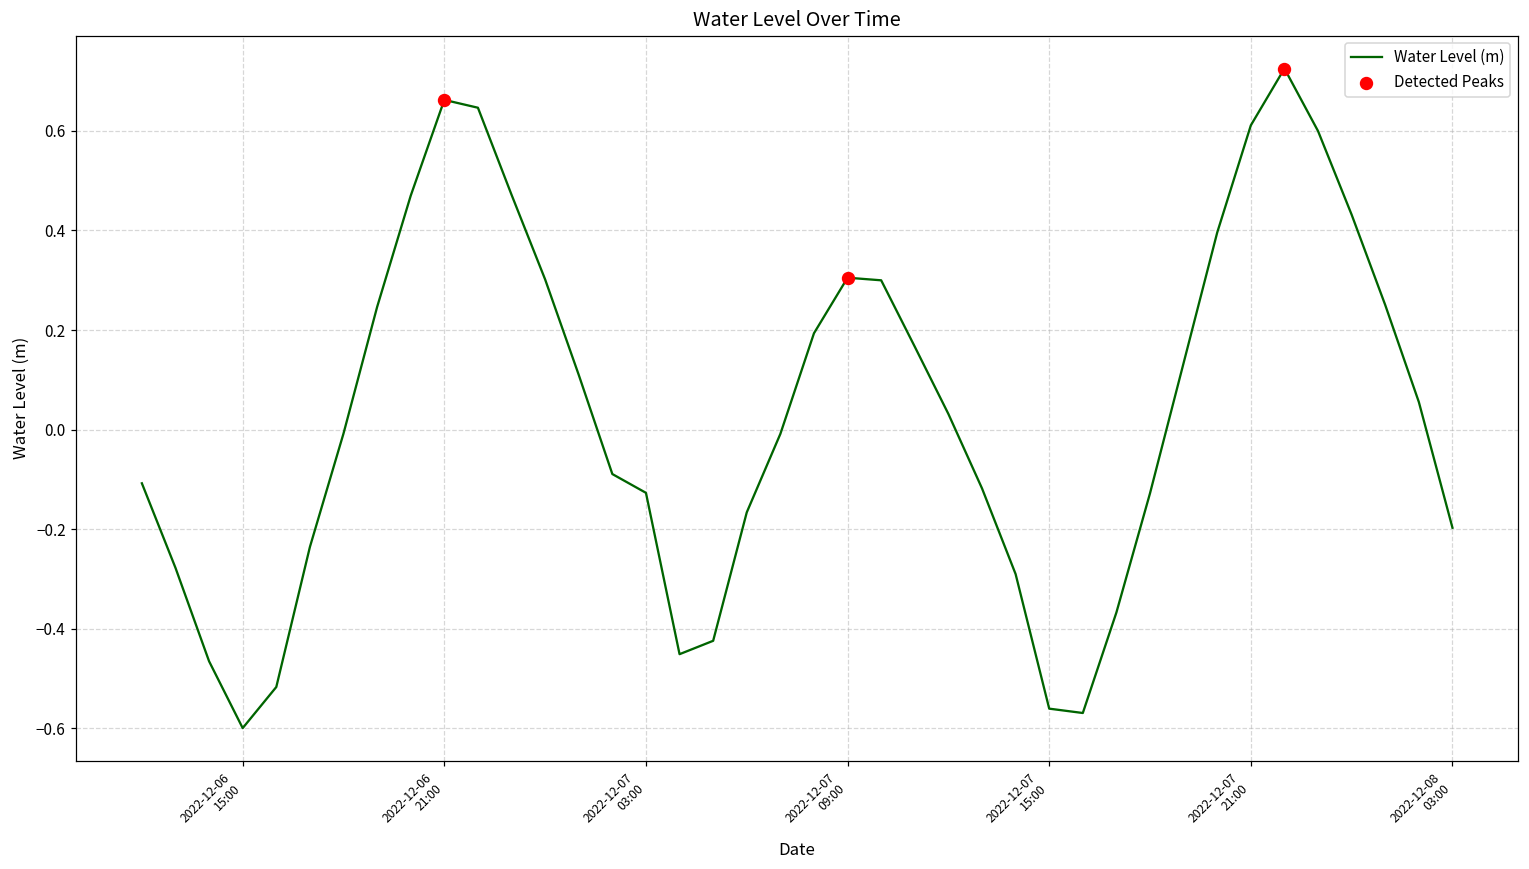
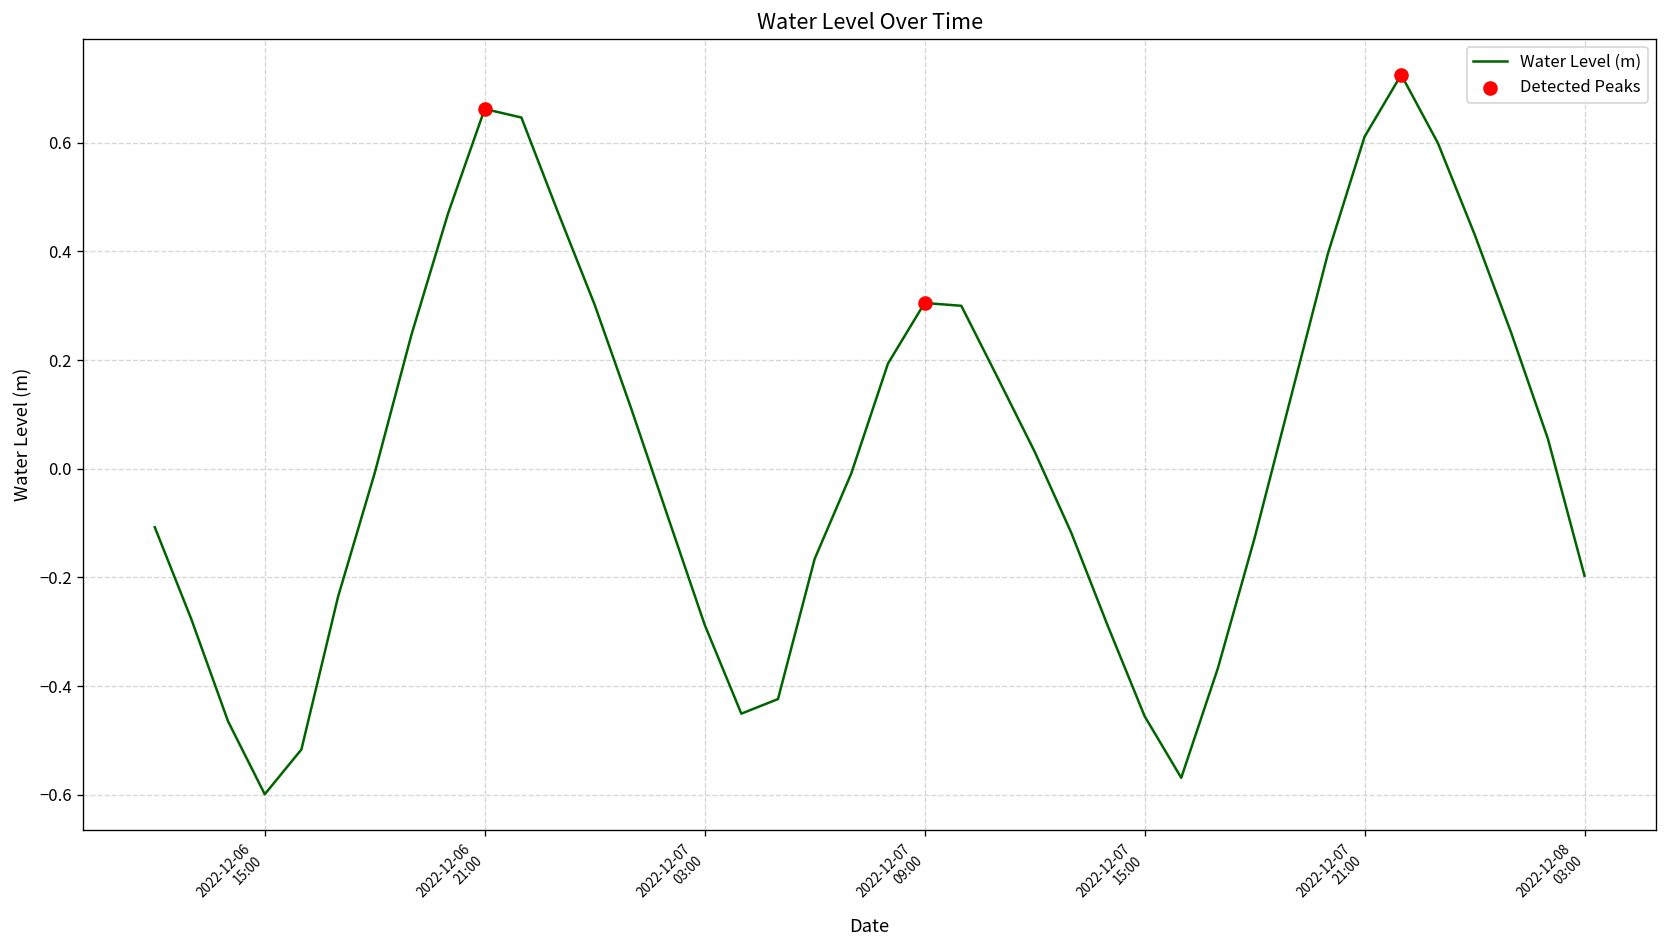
  {
    "Water Level (m)": {
      "2022-12-06 15:00": -0.60,
-     "2022-12-07 03:00": -0.13,
-     "2022-12-07 15:00": -0.56,
+     "2022-12-07 03:00": -0.29,
+     "2022-12-07 15:00": -0.46,
      "2022-12-07 21:00": 0.61,
      "2022-12-08 03:00": -0.20
    }
  }
